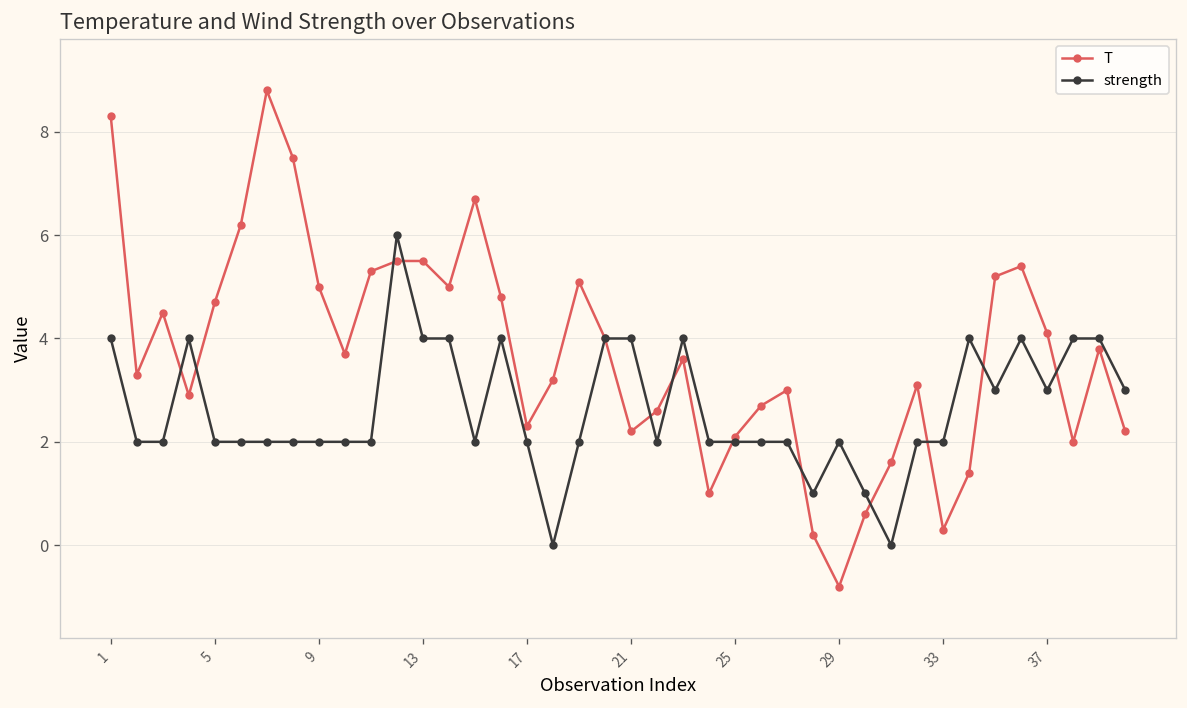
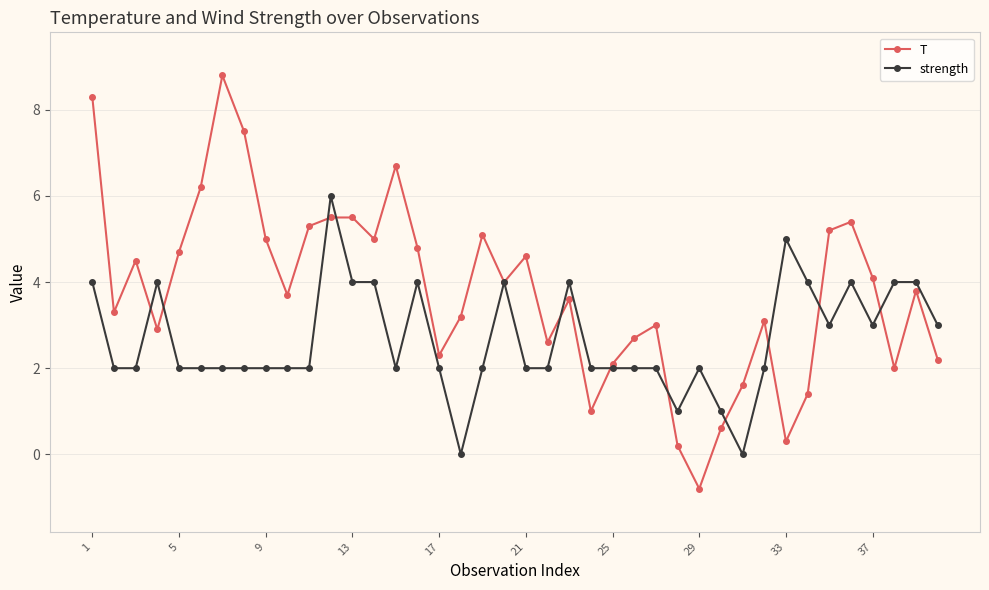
  {
    "T": {
      "1": 8.3,
      "5": 4.7,
      "9": 5.0,
      "13": 5.5,
      "17": 2.3,
-     "21": 2.2,
+     "21": 4.6,
      "25": 2.1,
      "29": -0.8,
      "33": 0.3,
      "37": 4.1
    },
    "strength": {
      "1": 4,
      "5": 2,
      "9": 2,
      "13": 4,
      "17": 2,
-     "21": 4,
+     "21": 2,
      "25": 2,
      "29": 2,
-     "33": 2,
+     "33": 5,
      "37": 3
    }
  }
